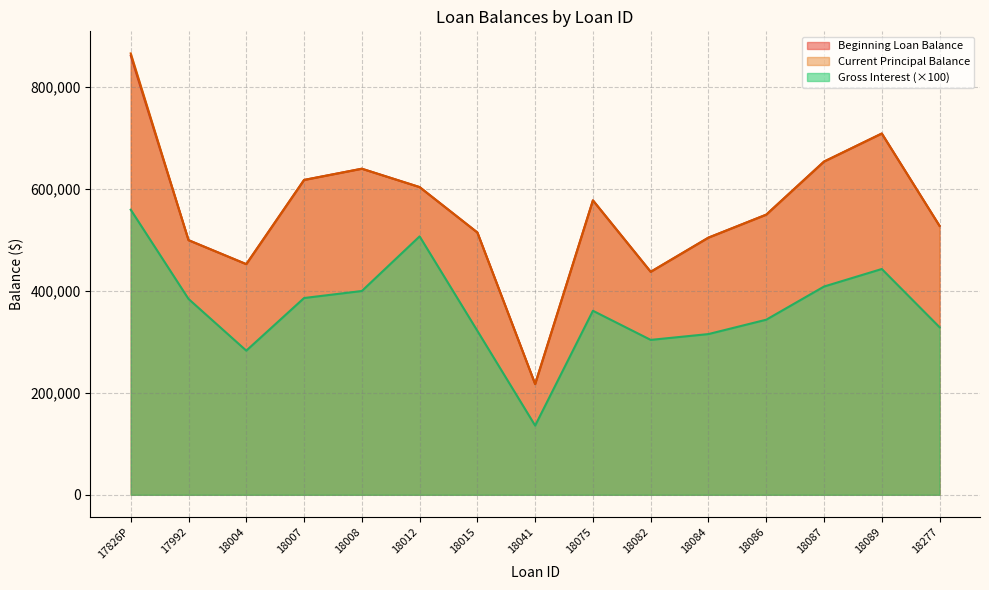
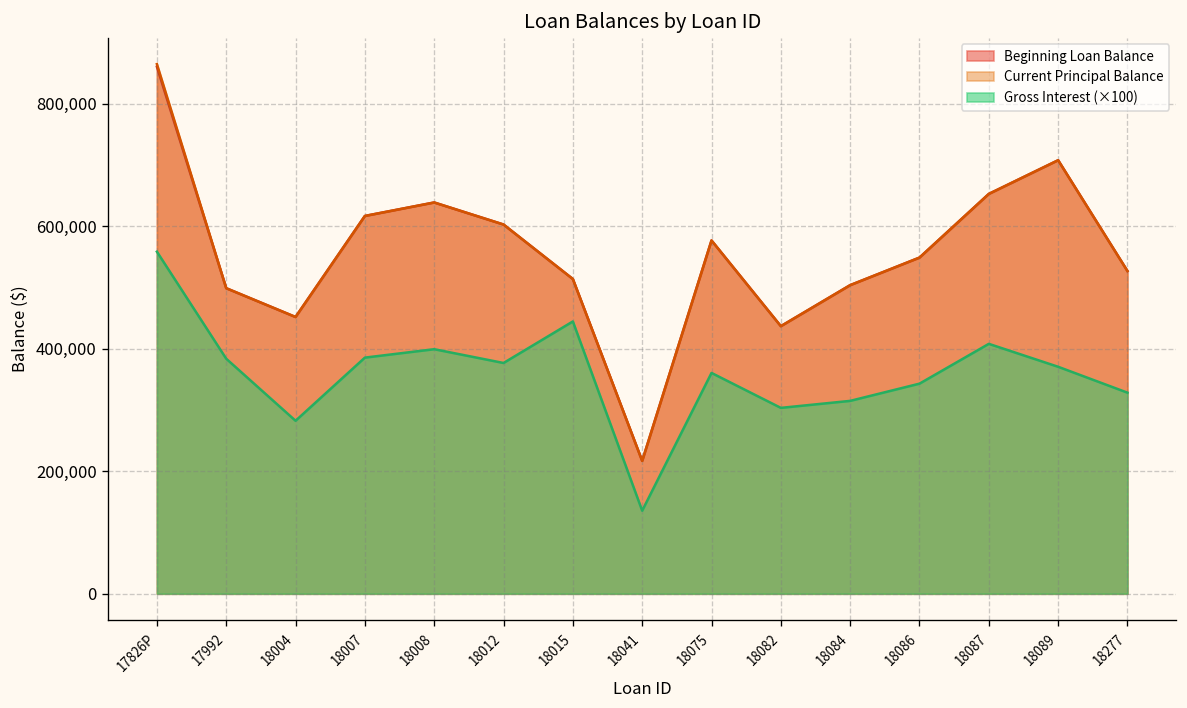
  {
    "Gross Interest (×100)": {
      "17826P": "560,000",
      "17992": "380,000",
      "18004": "280,000",
      "18007": "390,000",
      "18008": "400,000",
-     "18012": "510,000",
-     "18015": "320,000",
+     "18012": "380,000",
+     "18015": "440,000",
      "18041": "140,000",
      "18075": "360,000",
      "18082": "300,000",
      "18084": "310,000",
      "18086": "340,000",
      "18087": "410,000",
-     "18089": "440,000",
+     "18089": "370,000",
      "18277": "330,000"
    }
  }
